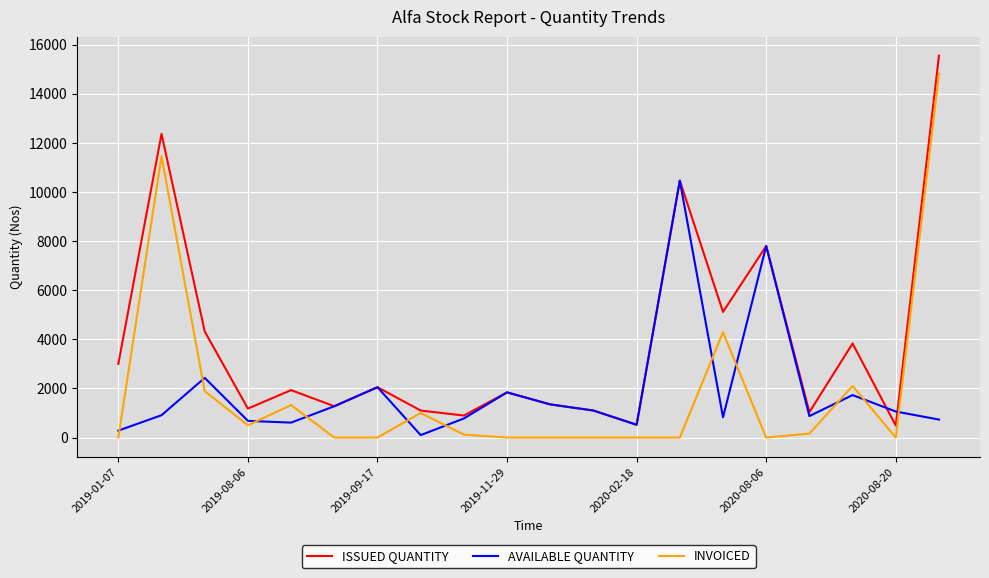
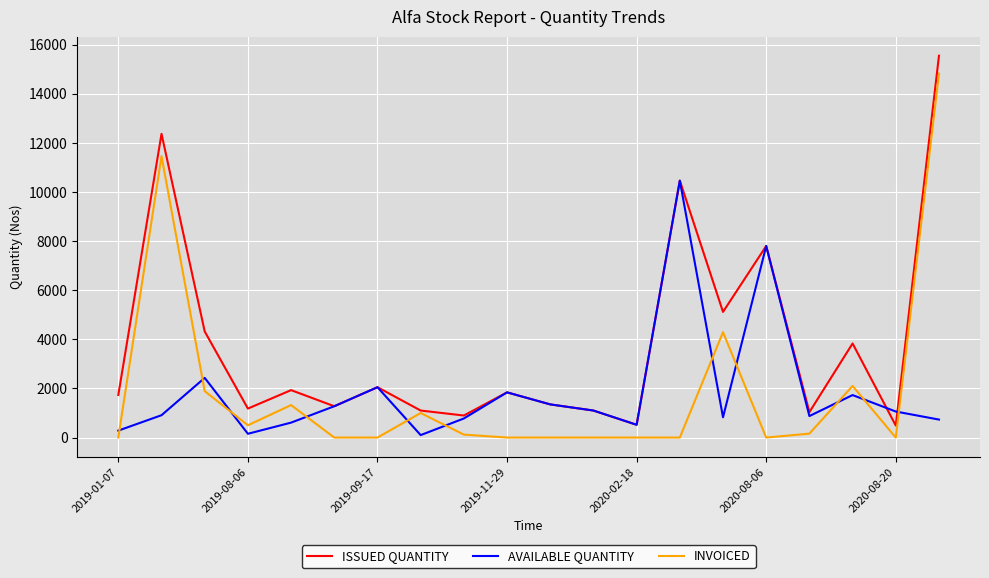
  {
    "ISSUED QUANTITY": {
-     "2019-01-07": 3000,
+     "2019-01-07": 1700,
      "2019-08-06": 1200,
      "2020-08-20": 500
    },
    "AVAILABLE QUANTITY": {
      "2019-01-07": 300,
-     "2019-08-06": 700,
+     "2019-08-06": 200,
      "2020-08-20": 1100
    },
    "INVOICED": {
      "2019-01-07": 0,
      "2019-08-06": 500,
      "2019-09-17": 0,
      "2019-11-29": 0,
      "2020-02-18": 0,
      "2020-08-06": 0,
      "2020-08-20": 0
    }
  }
